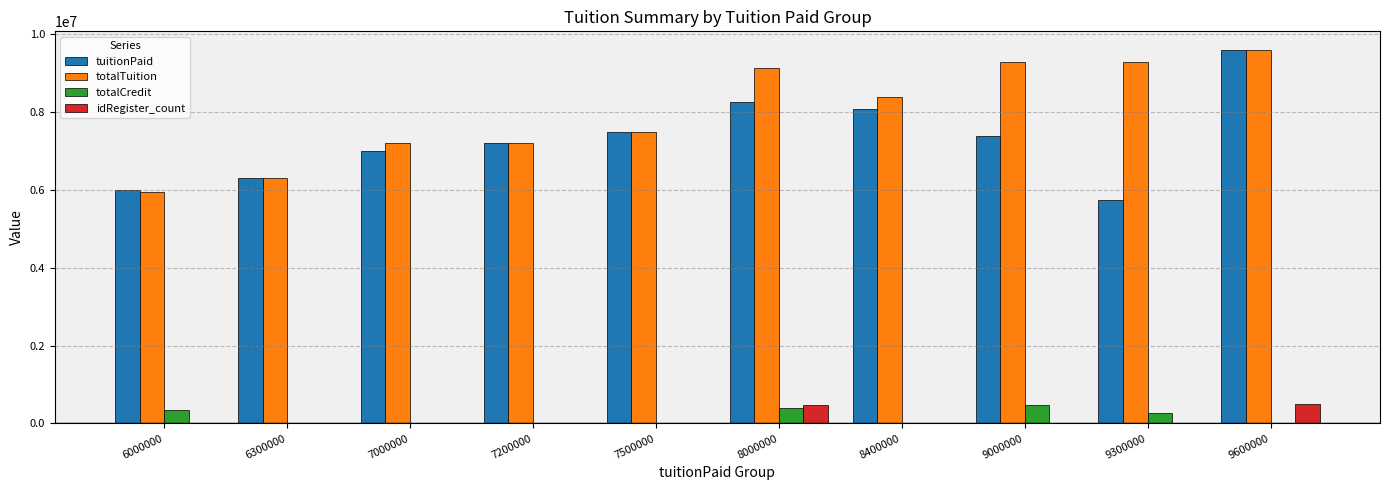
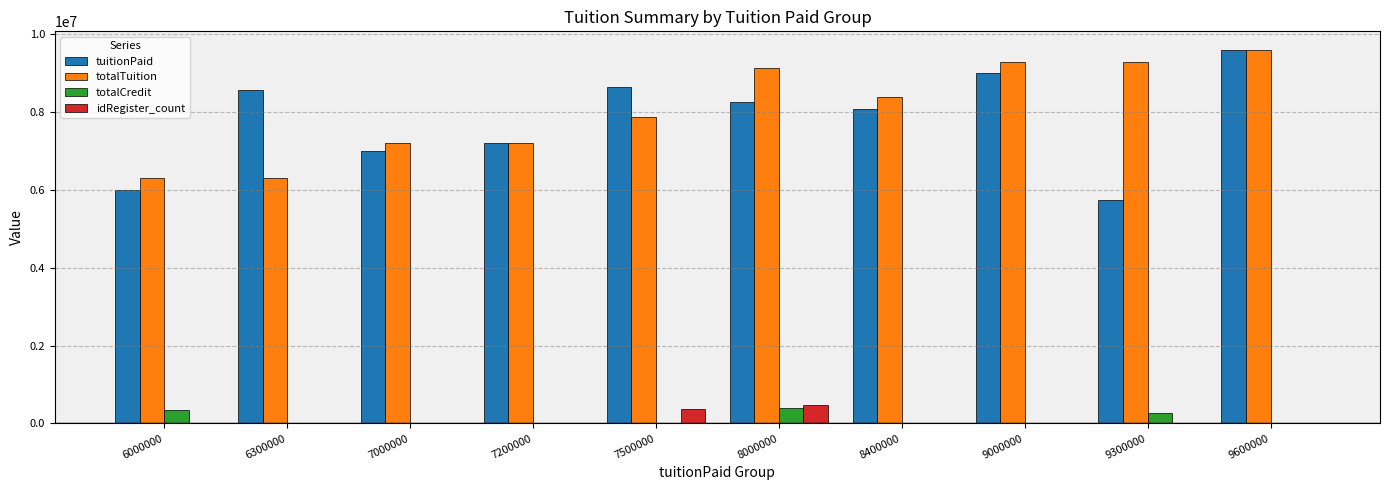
  {
    "tuitionPaid": {
      "6000000": 6000000,
-     "6300000": 6300000,
+     "6300000": 8600000,
      "7000000": 7000000,
      "7200000": 7200000,
-     "7500000": 7500000,
+     "7500000": 8700000,
      "8000000": 8300000,
      "8400000": 8100000,
-     "9000000": 7400000,
+     "9000000": 9000000,
      "9300000": 5700000,
      "9600000": 9600000
    },
    "totalTuition": {
-     "6000000": 6000000,
+     "6000000": 6300000,
      "6300000": 6300000,
      "7000000": 7200000,
      "7200000": 7200000,
-     "7500000": 7500000,
+     "7500000": 7900000,
      "8000000": 9100000,
      "8400000": 8400000,
      "9000000": 9300000,
      "9300000": 9300000,
      "9600000": 9600000
    },
    "totalCredit": {
      "6000000": 300000,
      "8000000": 400000,
-     "9000000": 500000,
+     "9000000": 0,
      "9300000": 300000
    },
    "idRegister_count": {
-     "7500000": 0,
+     "7500000": 400000,
      "8000000": 500000,
-     "9600000": 500000
+     "9600000": 0
    }
  }
